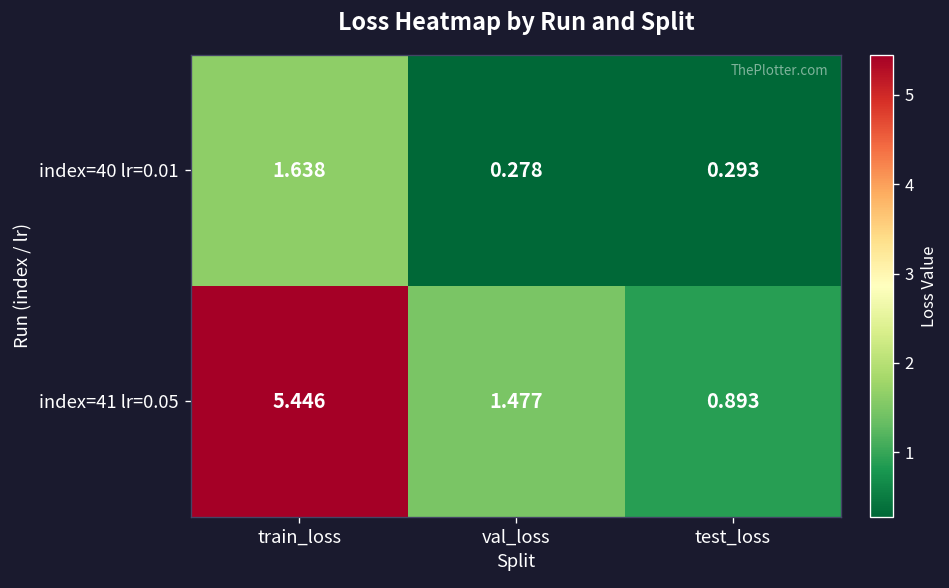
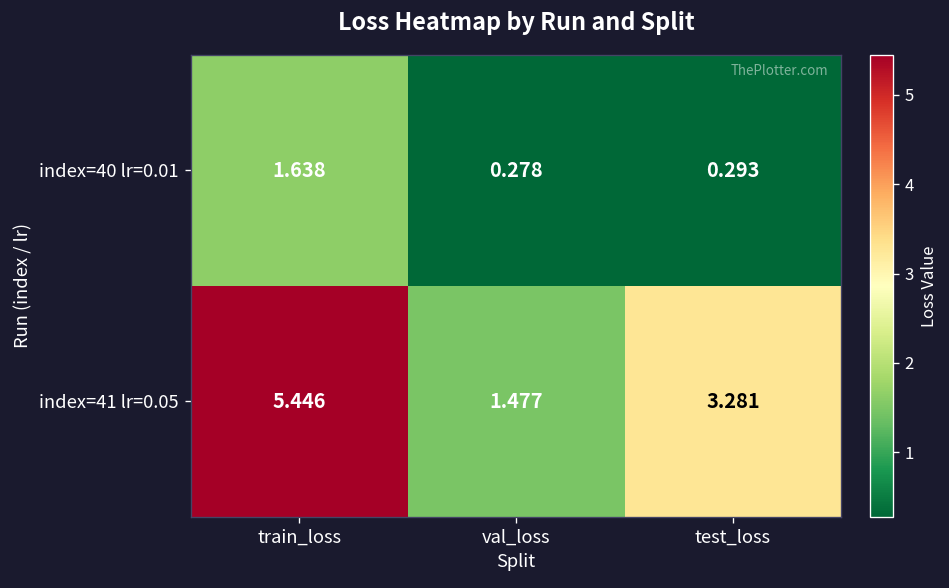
  {
    "index=40 lr=0.01": {
      "train_loss": 1.638,
      "val_loss": 0.278
    },
    "index=41 lr=0.05": {
      "train_loss": 5.446,
      "val_loss": 1.477,
-     "test_loss": 0.893
+     "test_loss": 3.281
    }
  }
